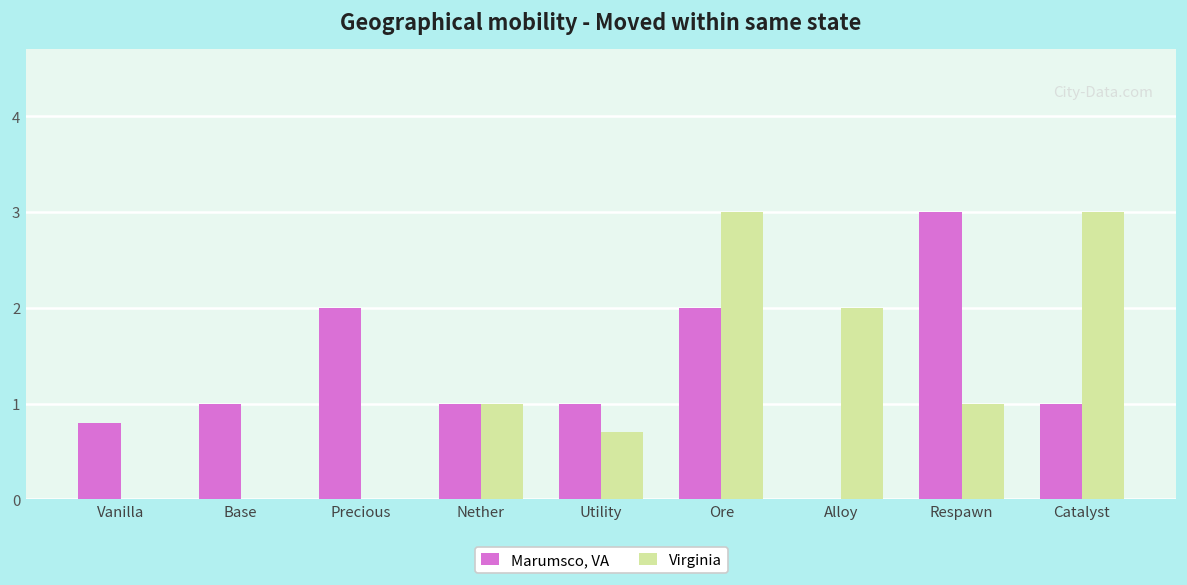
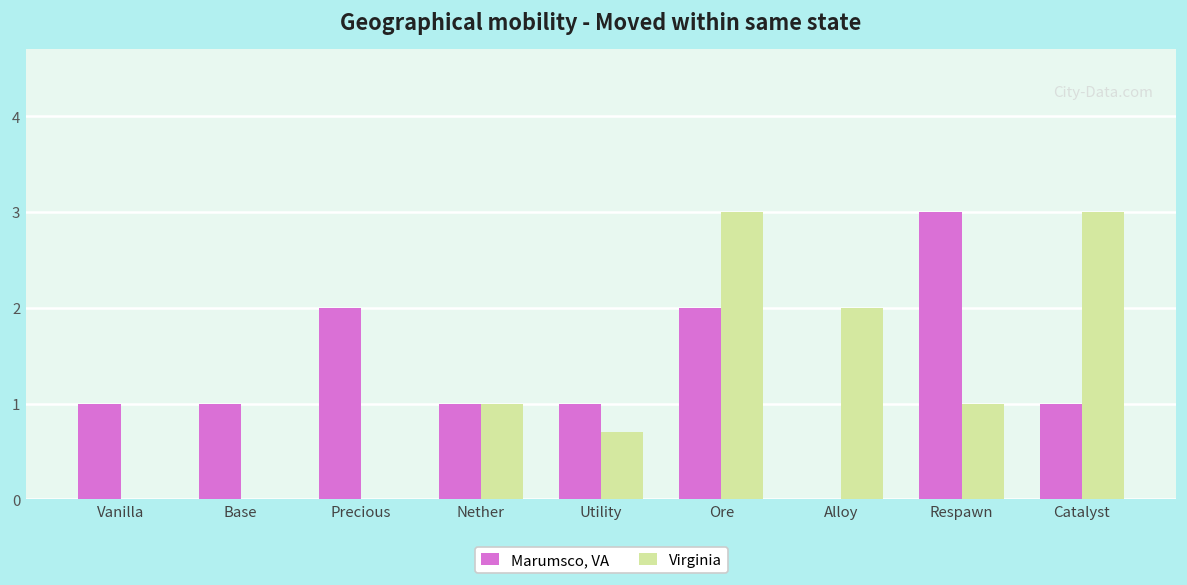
  {
    "Marumsco, VA": {
-     "Vanilla": 0.8,
+     "Vanilla": 1.0,
      "Base": 1.0,
      "Precious": 2.0,
      "Nether": 1.0,
      "Utility": 1.0,
      "Ore": 2.0,
      "Alloy": 0.0,
      "Respawn": 3.0,
      "Catalyst": 1.0
    },
    "Virginia": {
      "Vanilla": 0.0,
      "Base": 0.0,
      "Precious": 0.0,
      "Nether": 1.0,
      "Utility": 0.7,
      "Ore": 3.0,
      "Alloy": 2.0,
      "Respawn": 1.0,
      "Catalyst": 3.0
    }
  }
